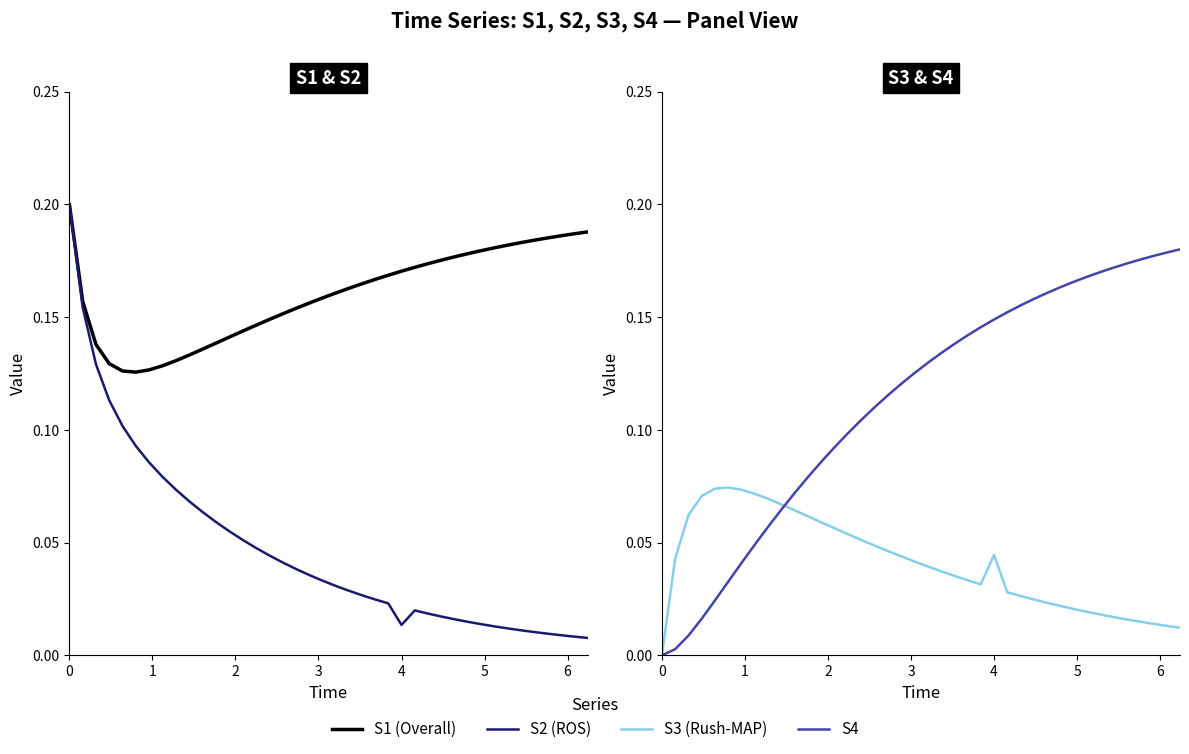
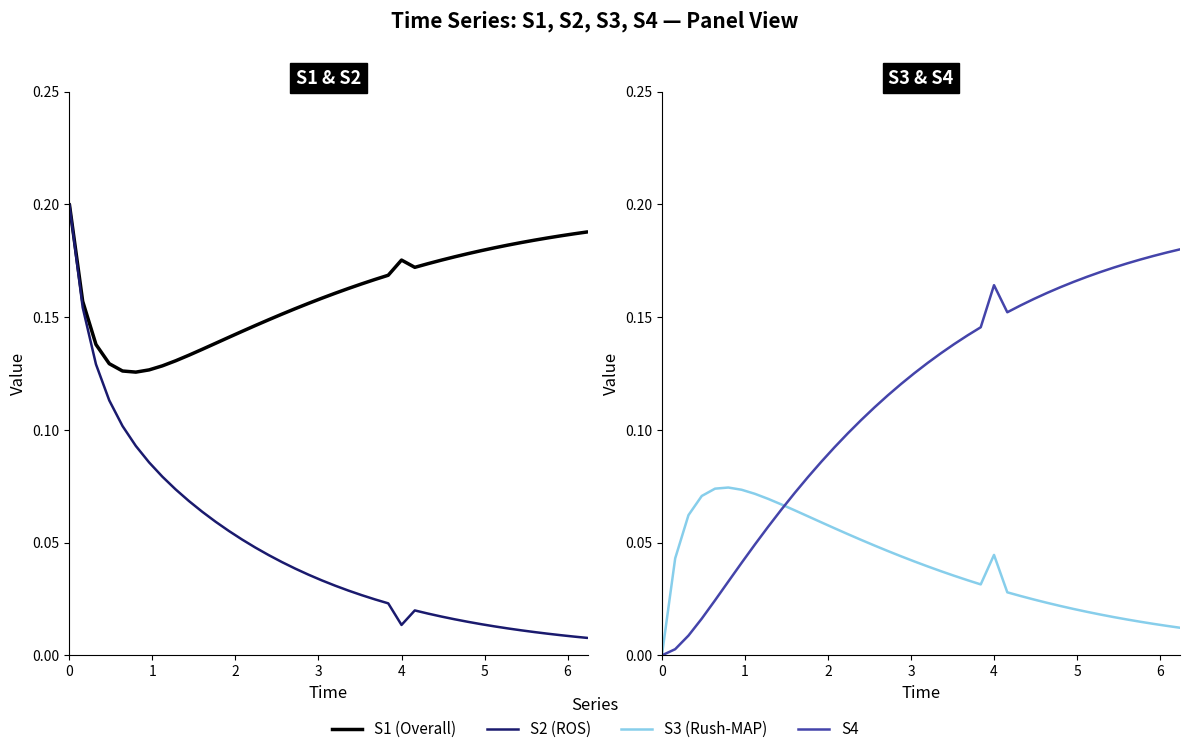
  {
    "S1 & S2": {
      "S1 (Overall)": {
-       "4": 0.170
+       "4": 0.175
      },
      "S2 (ROS)": {
        "4": 0.013
      }
    },
    "S3 & S4": {
      "S3 (Rush-MAP)": {
        "4": 0.045
      },
      "S4": {
-       "4": 0.149
+       "4": 0.164
      }
    }
  }
